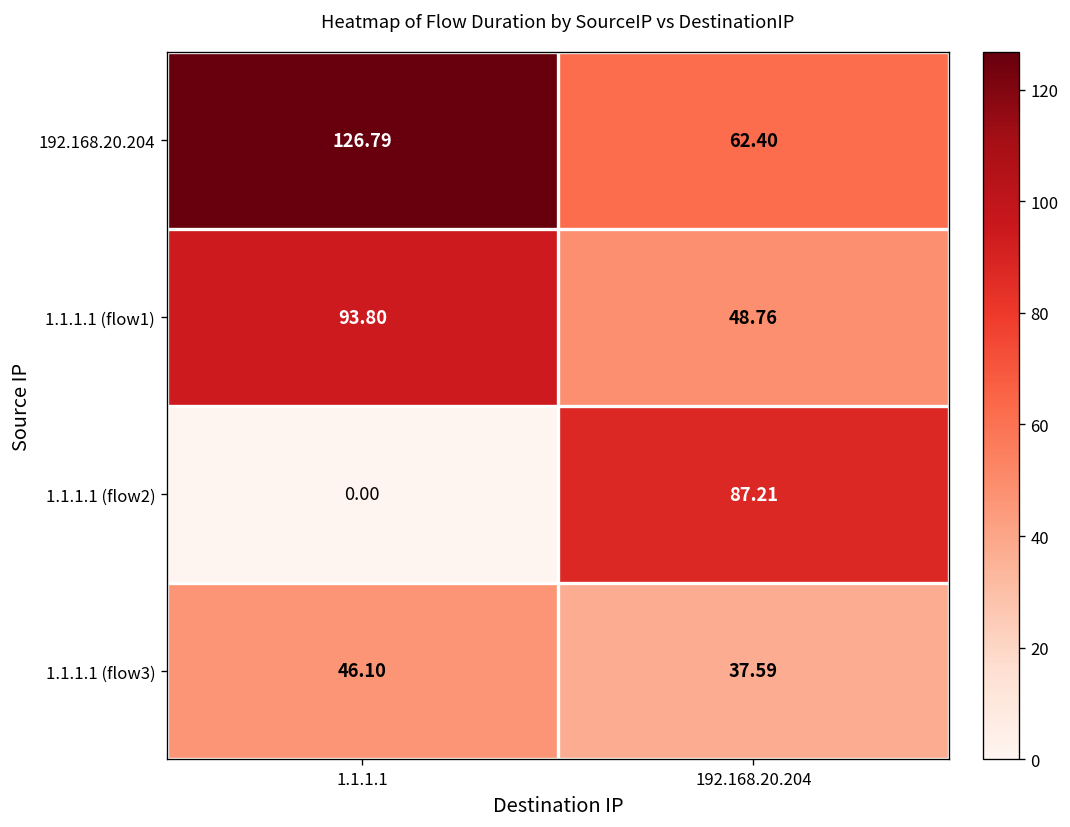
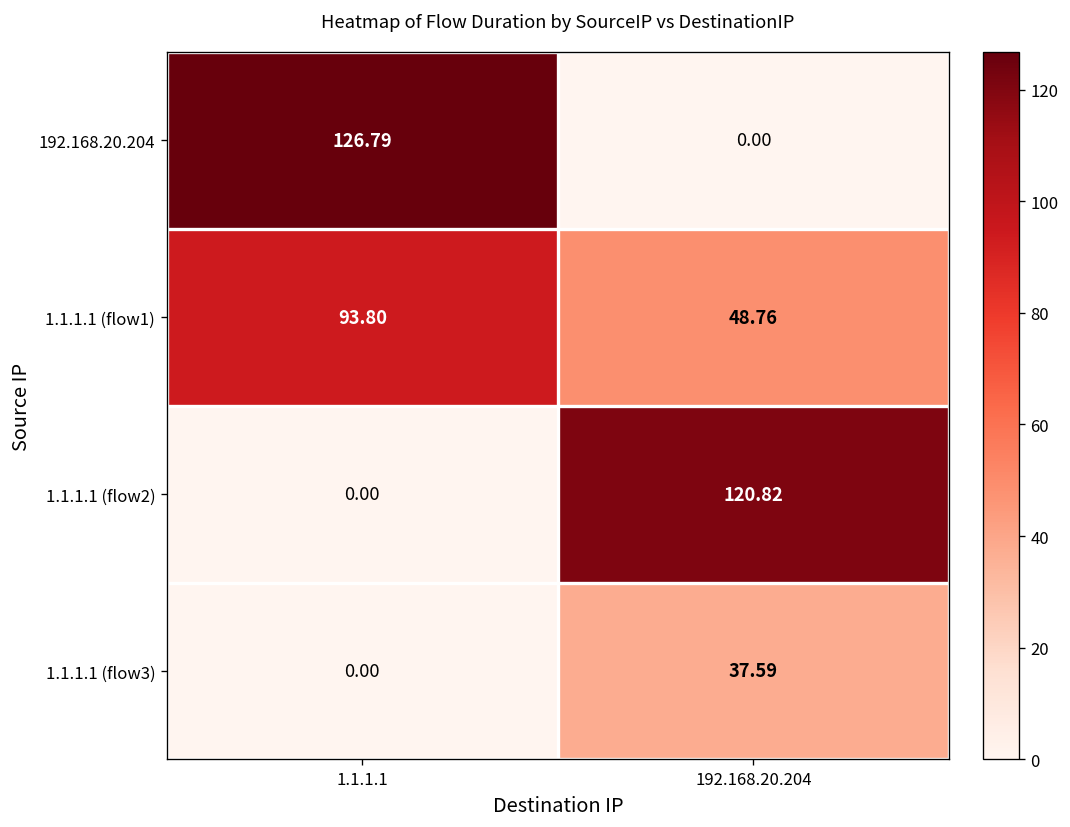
  {
    "192.168.20.204": {
      "1.1.1.1": 126.79,
-     "192.168.20.204": 62.40
+     "192.168.20.204": 0.00
    },
    "1.1.1.1 (flow1)": {
      "1.1.1.1": 93.80,
      "192.168.20.204": 48.76
    },
    "1.1.1.1 (flow2)": {
      "1.1.1.1": 0.00,
-     "192.168.20.204": 87.21
+     "192.168.20.204": 120.82
    },
    "1.1.1.1 (flow3)": {
-     "1.1.1.1": 46.10,
+     "1.1.1.1": 0.00,
      "192.168.20.204": 37.59
    }
  }
